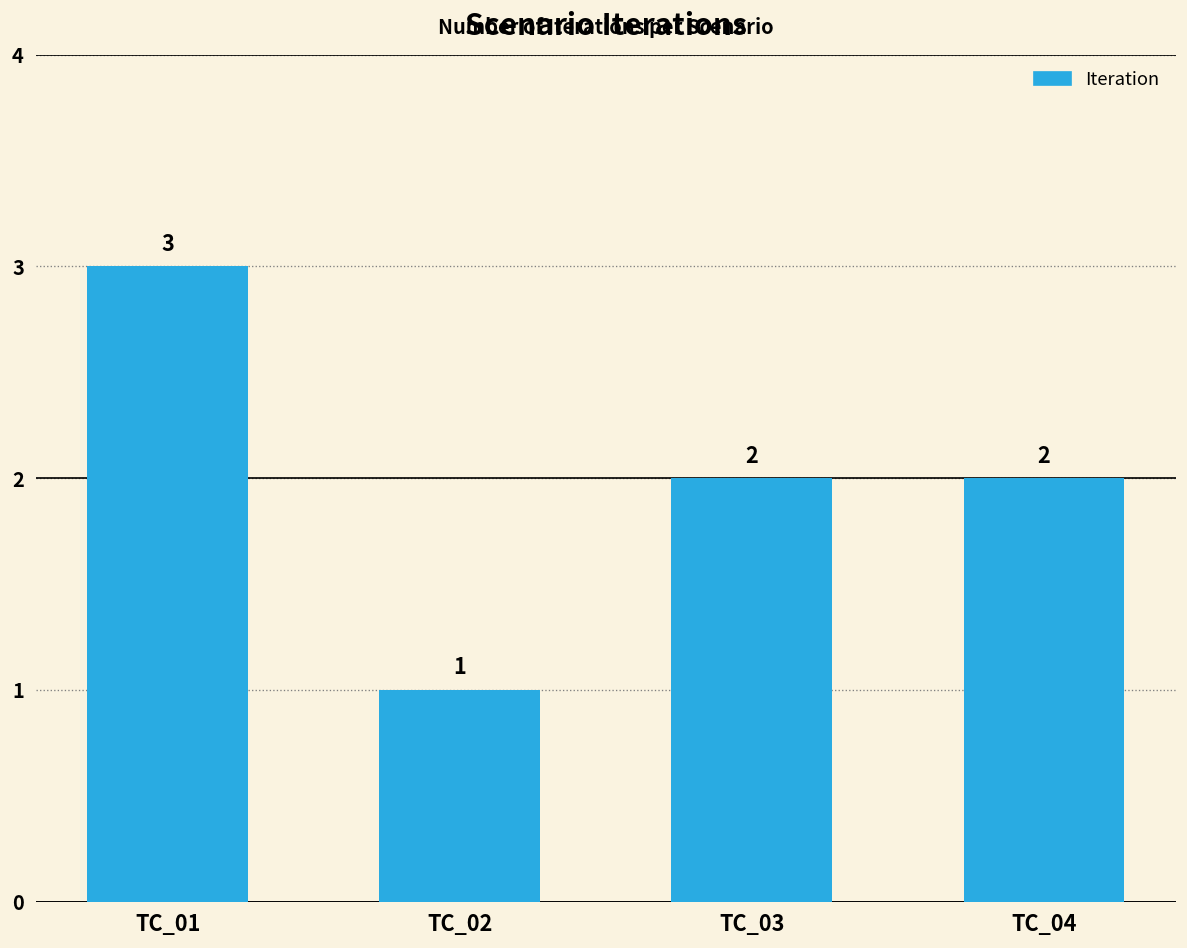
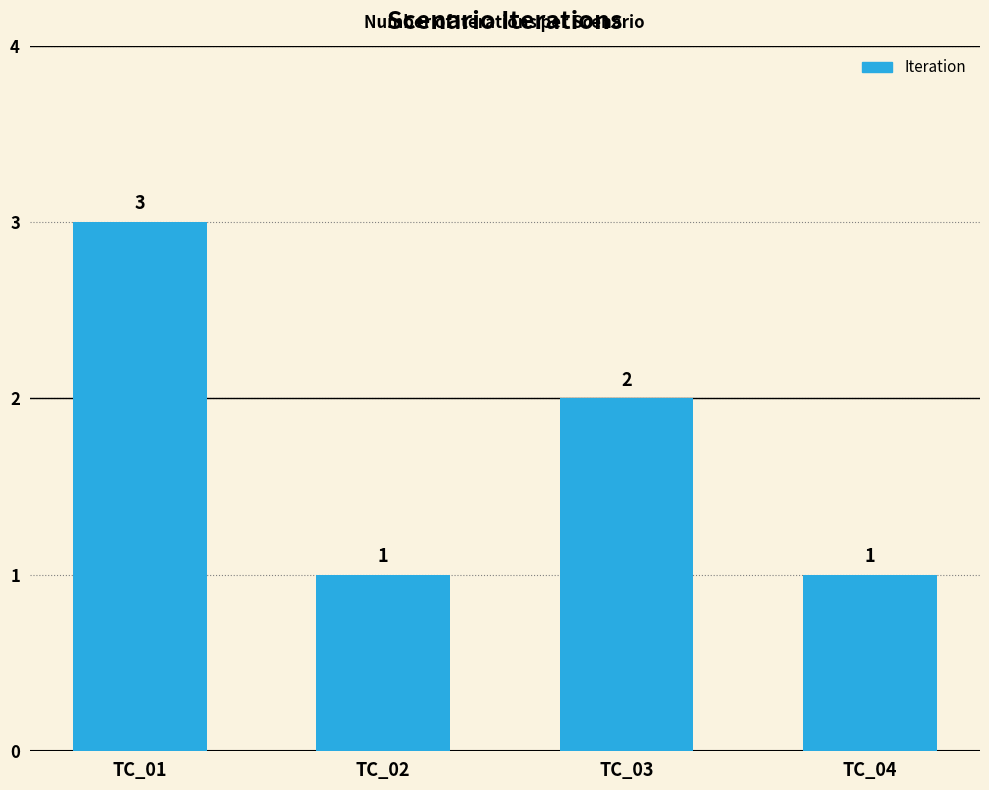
  {
    "TC_01": 3,
    "TC_02": 1,
    "TC_03": 2,
-   "TC_04": 2
+   "TC_04": 1
  }
